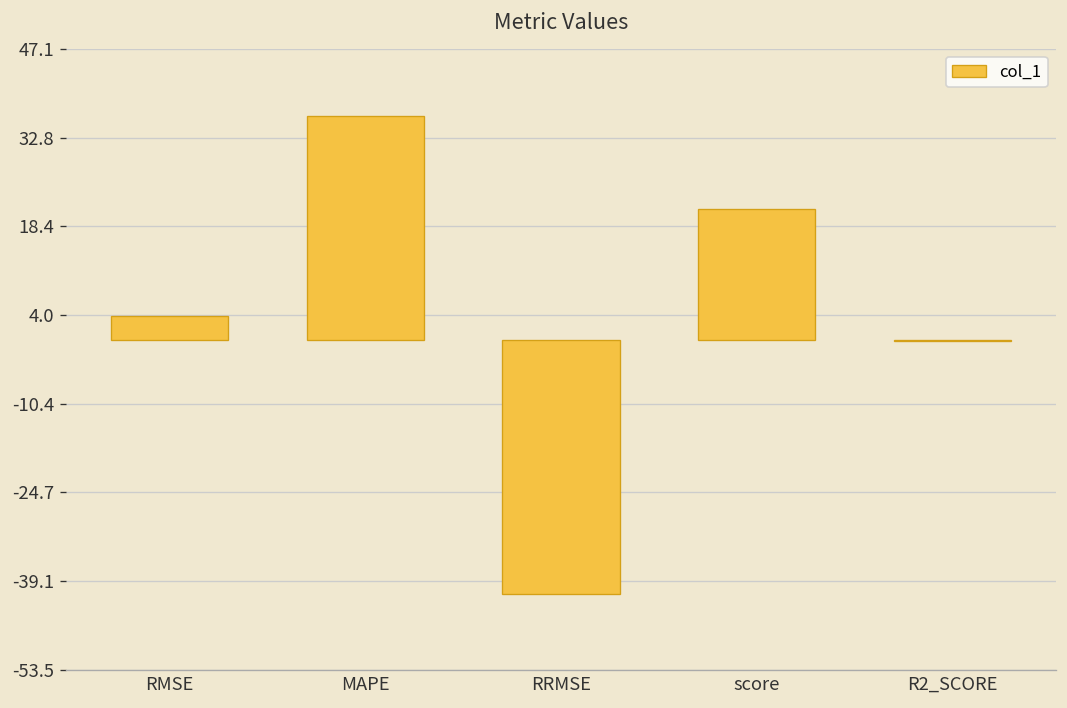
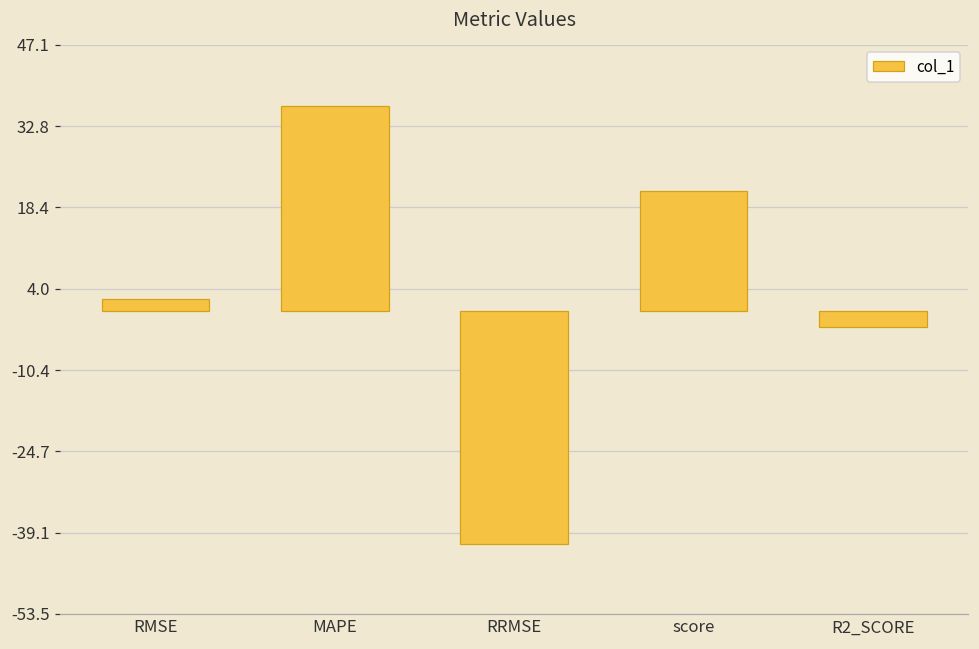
  {
-   "RMSE": 4,
+   "RMSE": 2,
    "MAPE": 36,
    "RRMSE": -41,
    "score": 21,
-   "R2_SCORE": 0
+   "R2_SCORE": -3
  }
